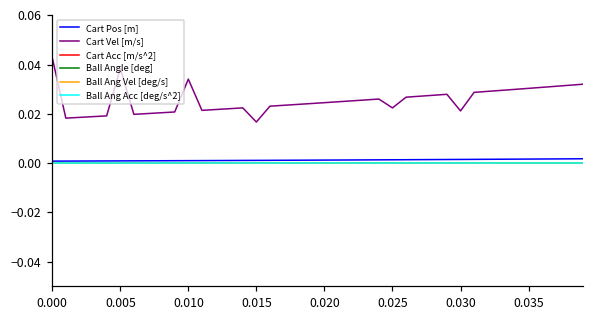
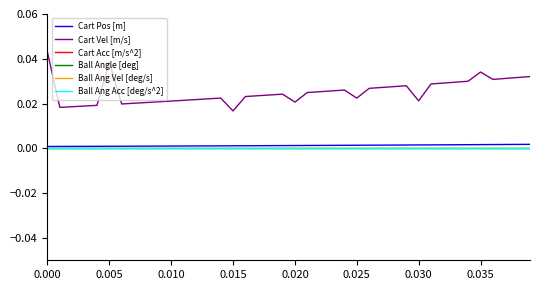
  {
    "Cart Pos [m]": {
      "0.020": 0.001,
      "0.025": 0.001,
      "0.030": 0.002,
      "0.035": 0.002
    },
    "Cart Vel [m/s]": {
      "0.000": 0.043,
-     "0.010": 0.034,
+     "0.010": 0.021,
      "0.015": 0.017,
-     "0.020": 0.025,
+     "0.020": 0.021,
      "0.025": 0.022,
      "0.030": 0.021,
-     "0.035": 0.030
+     "0.035": 0.034
    },
    "Ball Ang Acc [deg/s^2]": {
      "0.020": 0.000,
      "0.025": 0.000,
      "0.030": 0.000,
      "0.035": 0.000
    }
  }
